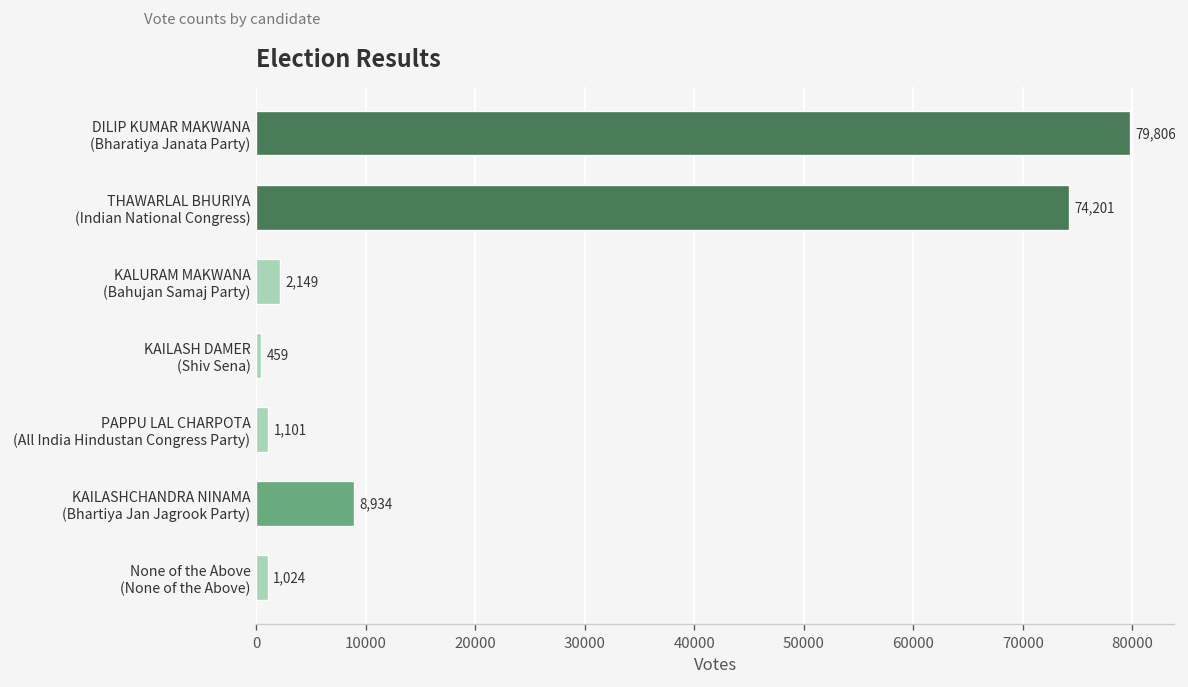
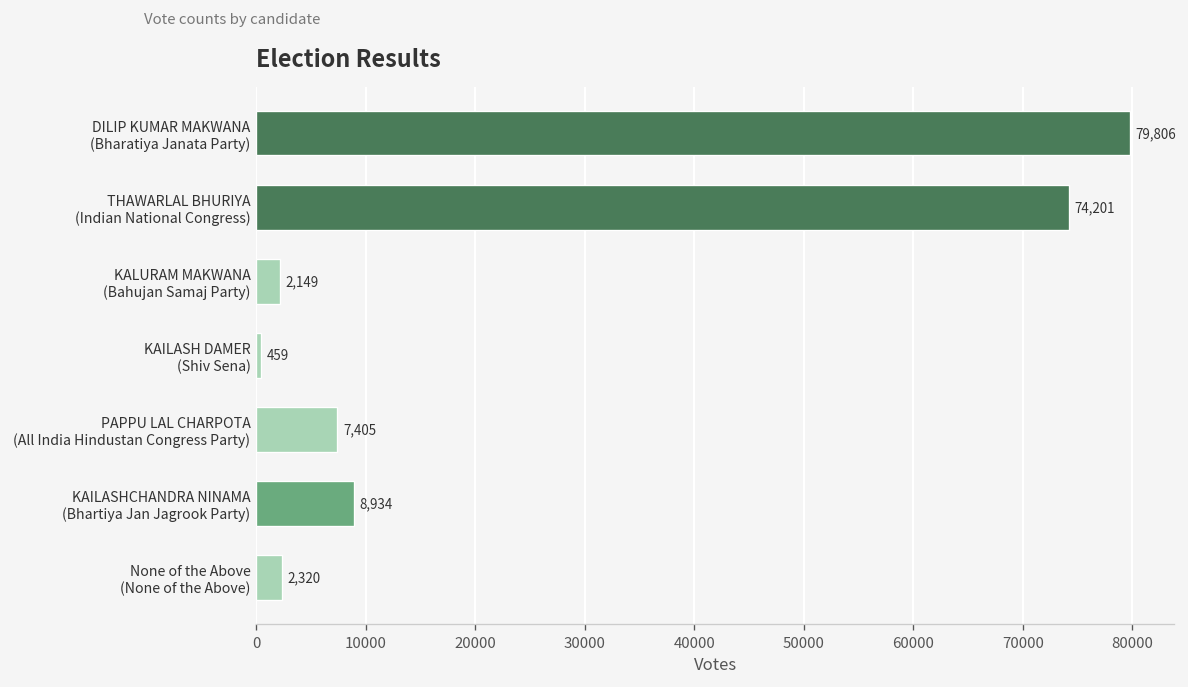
  {
    "DILIP KUMAR MAKWANA (Bharatiya Janata Party)": "79,806",
    "THAWARLAL BHURIYA (Indian National Congress)": "74,201",
    "KALURAM MAKWANA (Bahujan Samaj Party)": "2,149",
    "KAILASH DAMER (Shiv Sena)": "459",
-   "PAPPU LAL CHARPOTA (All India Hindustan Congress Party)": "1,101",
+   "PAPPU LAL CHARPOTA (All India Hindustan Congress Party)": "7,405",
    "KAILASHCHANDRA NINAMA (Bhartiya Jan Jagrook Party)": "8,934",
-   "None of the Above (None of the Above)": "1,024"
+   "None of the Above (None of the Above)": "2,320"
  }
